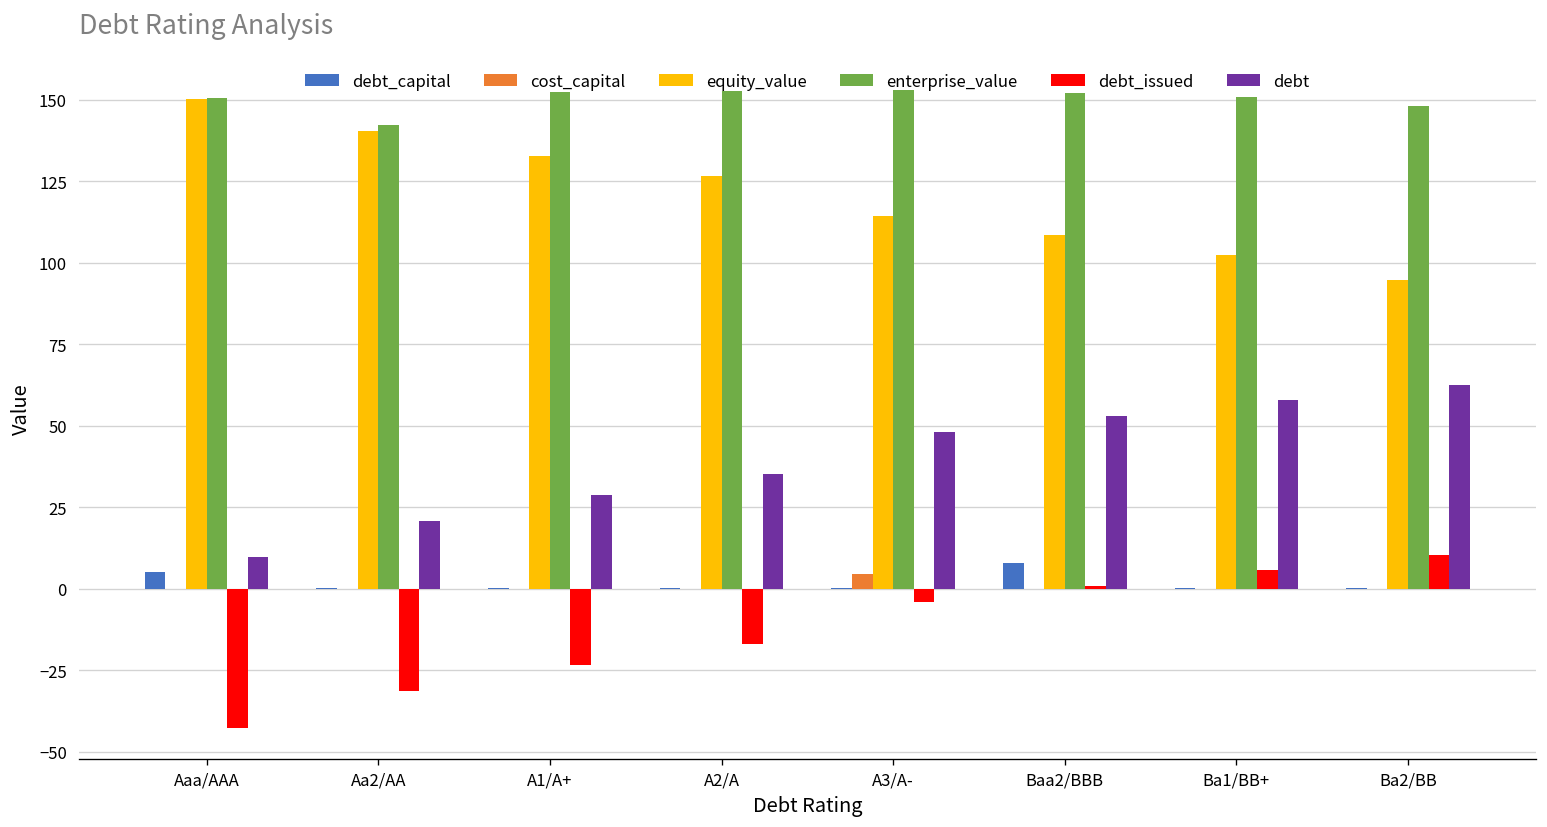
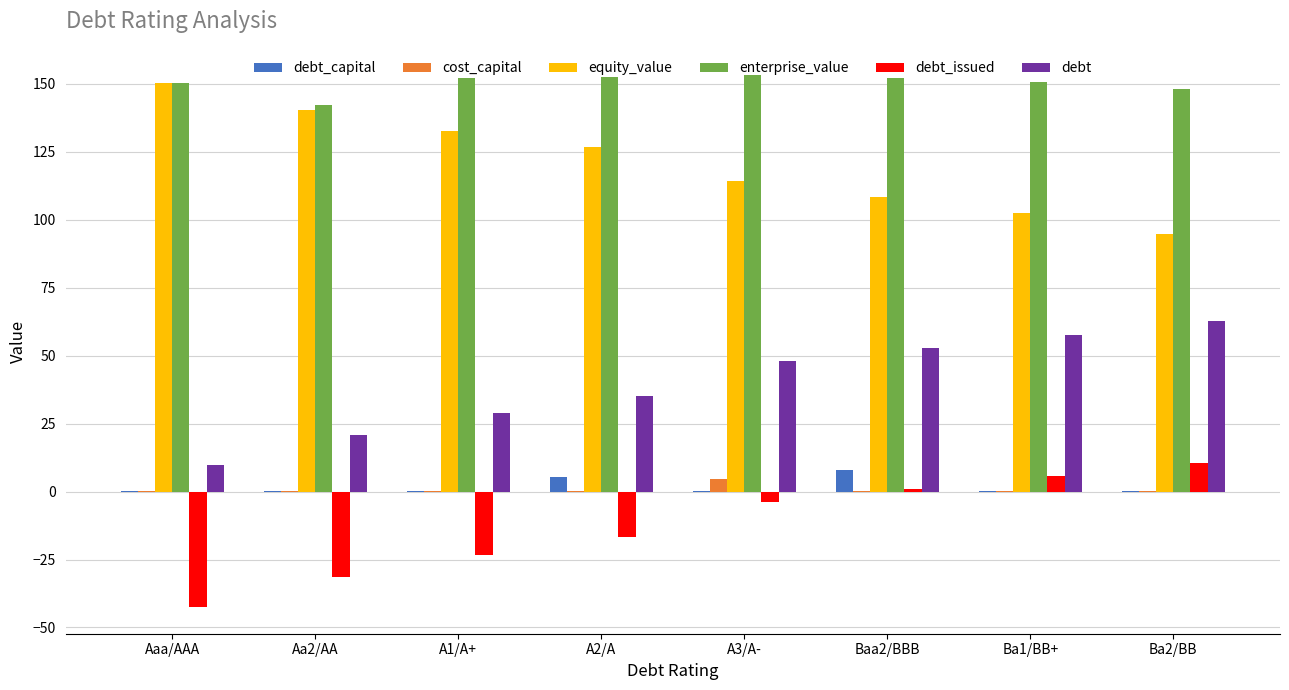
  {
    "debt_capital": {
-     "Aaa/AAA": 5,
-     "A2/A": 0,
+     "Aaa/AAA": 0,
+     "A2/A": 5,
      "Baa2/BBB": 8
    },
    "cost_capital": {
      "A3/A-": 5
    },
    "equity_value": {
      "Aaa/AAA": 150,
      "Aa2/AA": 140,
      "A1/A+": 133,
      "A2/A": 127,
      "A3/A-": 114,
      "Baa2/BBB": 109,
      "Ba1/BB+": 102,
      "Ba2/BB": 95
    },
    "enterprise_value": {
      "Aaa/AAA": 151,
      "Aa2/AA": 142,
      "A1/A+": 152,
      "A2/A": 153,
      "A3/A-": 153,
      "Baa2/BBB": 152,
      "Ba1/BB+": 151,
      "Ba2/BB": 148
    },
    "debt_issued": {
      "Aaa/AAA": -43,
      "Aa2/AA": -31,
      "A1/A+": -23,
      "A2/A": -17,
      "A3/A-": -4,
      "Ba1/BB+": 6,
      "Ba2/BB": 10
    },
    "debt": {
      "Aaa/AAA": 10,
      "Aa2/AA": 21,
      "A1/A+": 29,
      "A2/A": 35,
      "A3/A-": 48,
      "Baa2/BBB": 53,
      "Ba1/BB+": 58,
      "Ba2/BB": 63
    }
  }
